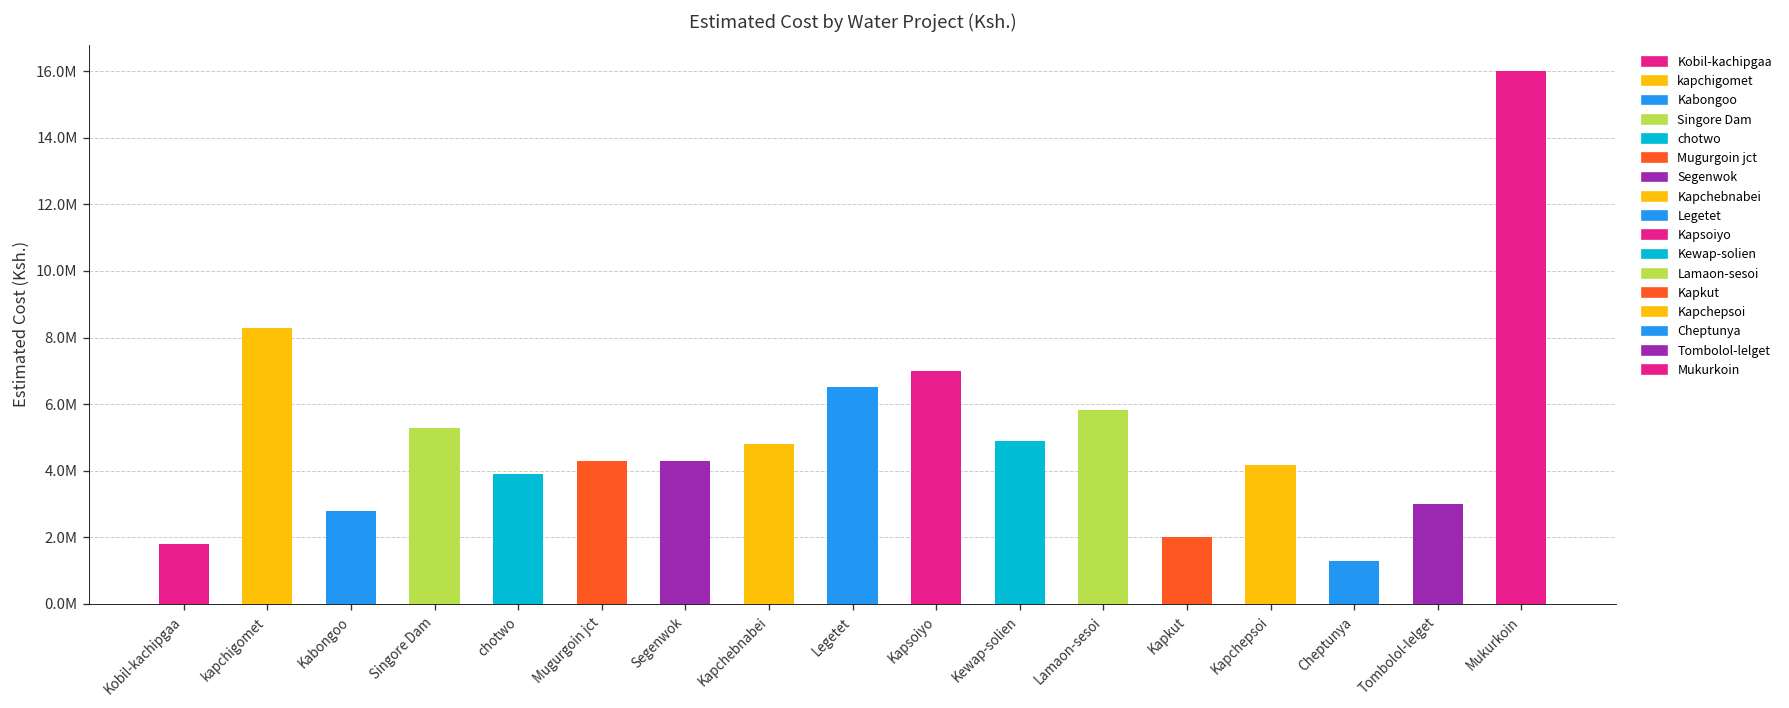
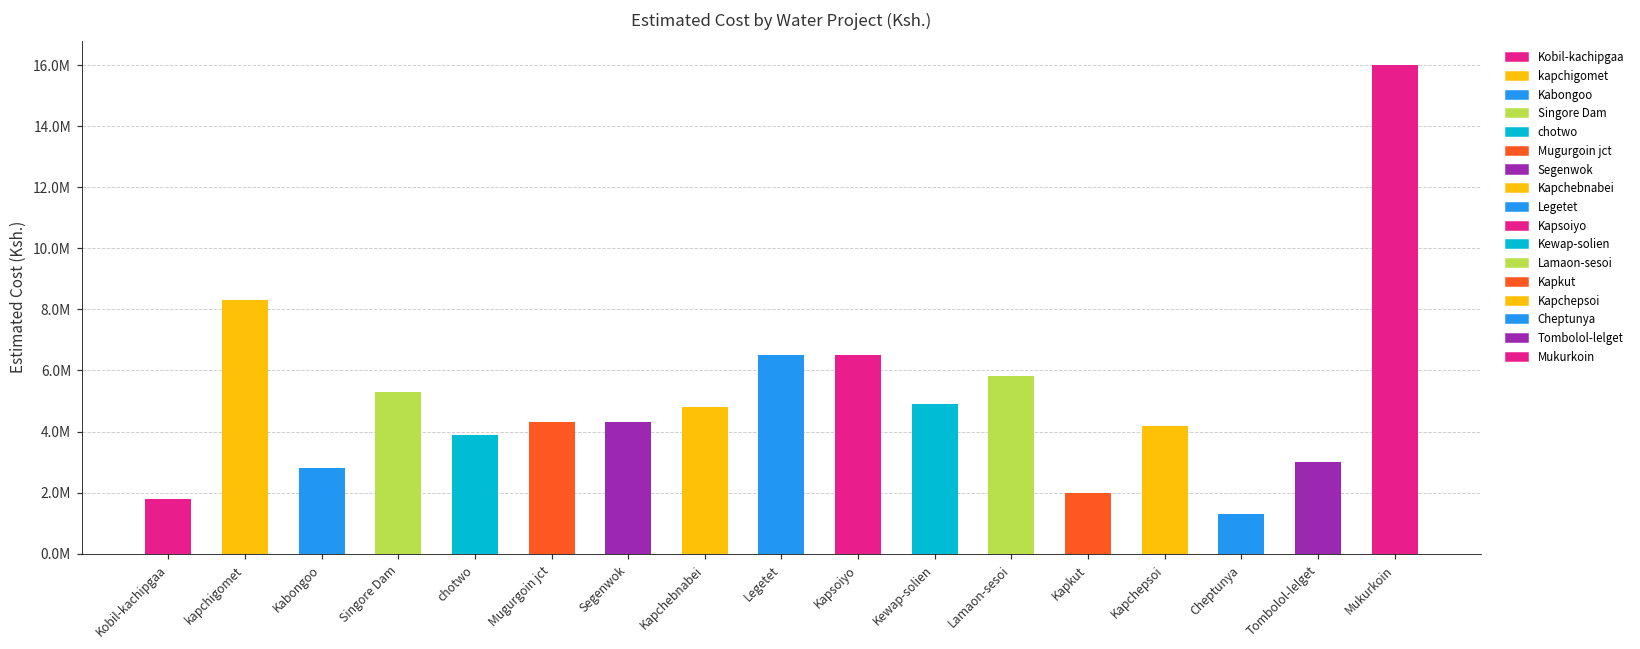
  {
    "Kobil-kachipgaa": 1800000,
    "kapchigomet": 8300000,
    "Kabongoo": 2800000,
    "Singore Dam": 5300000,
    "chotwo": 3900000,
    "Mugurgoin jct": 4300000,
    "Segenwok": 4300000,
    "Kapchebnabei": 4800000,
    "Legetet": 6500000,
-   "Kapsoiyo": 7000000,
+   "Kapsoiyo": 6500000,
    "Kewap-solien": 4900000,
    "Lamaon-sesoi": 5800000,
    "Kapkut": 2000000,
    "Kapchepsoi": 4200000,
    "Cheptunya": 1300000,
    "Tombolol-lelget": 3000000,
    "Mukurkoin": 16000000
  }
